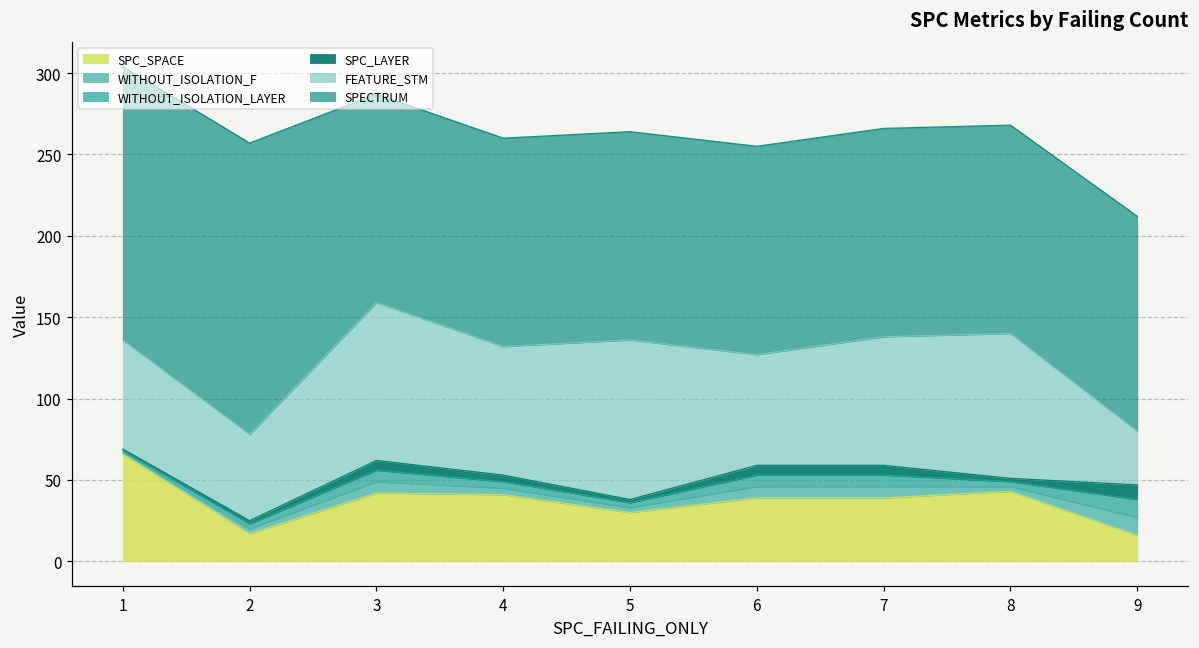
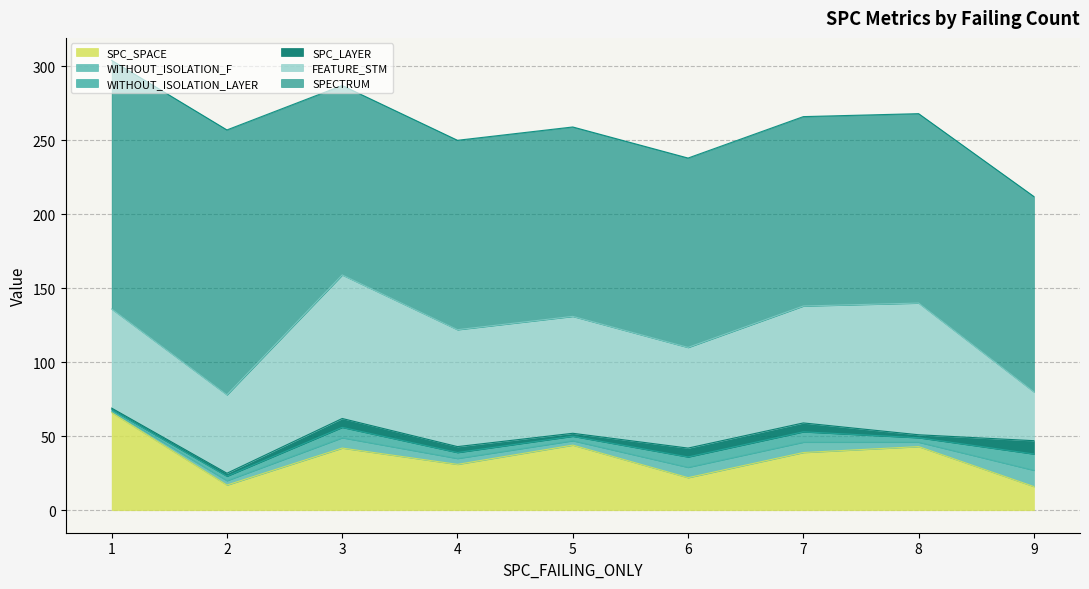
  {
    "SPC_SPACE": {
      "2": 17,
      "3": 42,
-     "4": 41,
-     "5": 30,
-     "6": 39,
+     "4": 31,
+     "5": 44,
+     "6": 22,
      "7": 39,
      "8": 43,
      "9": 16
    },
    "FEATURE_STM": {
      "1": 67,
      "2": 53,
      "3": 97,
      "4": 79,
-     "5": 98,
+     "5": 79,
      "6": 68,
      "7": 79,
      "8": 89,
      "9": 33
    }
  }
